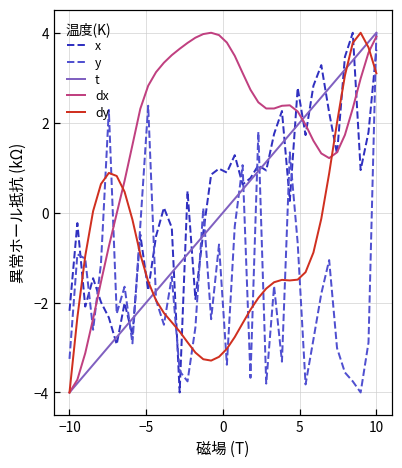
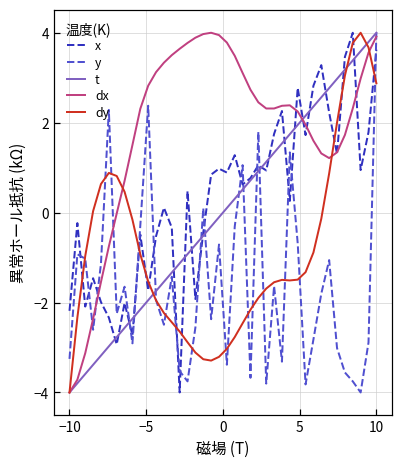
  {
    "dx": {
      "10": 3.9
    },
    "dy": {
-     "10": 3.1
+     "10": 2.9
    }
  }
